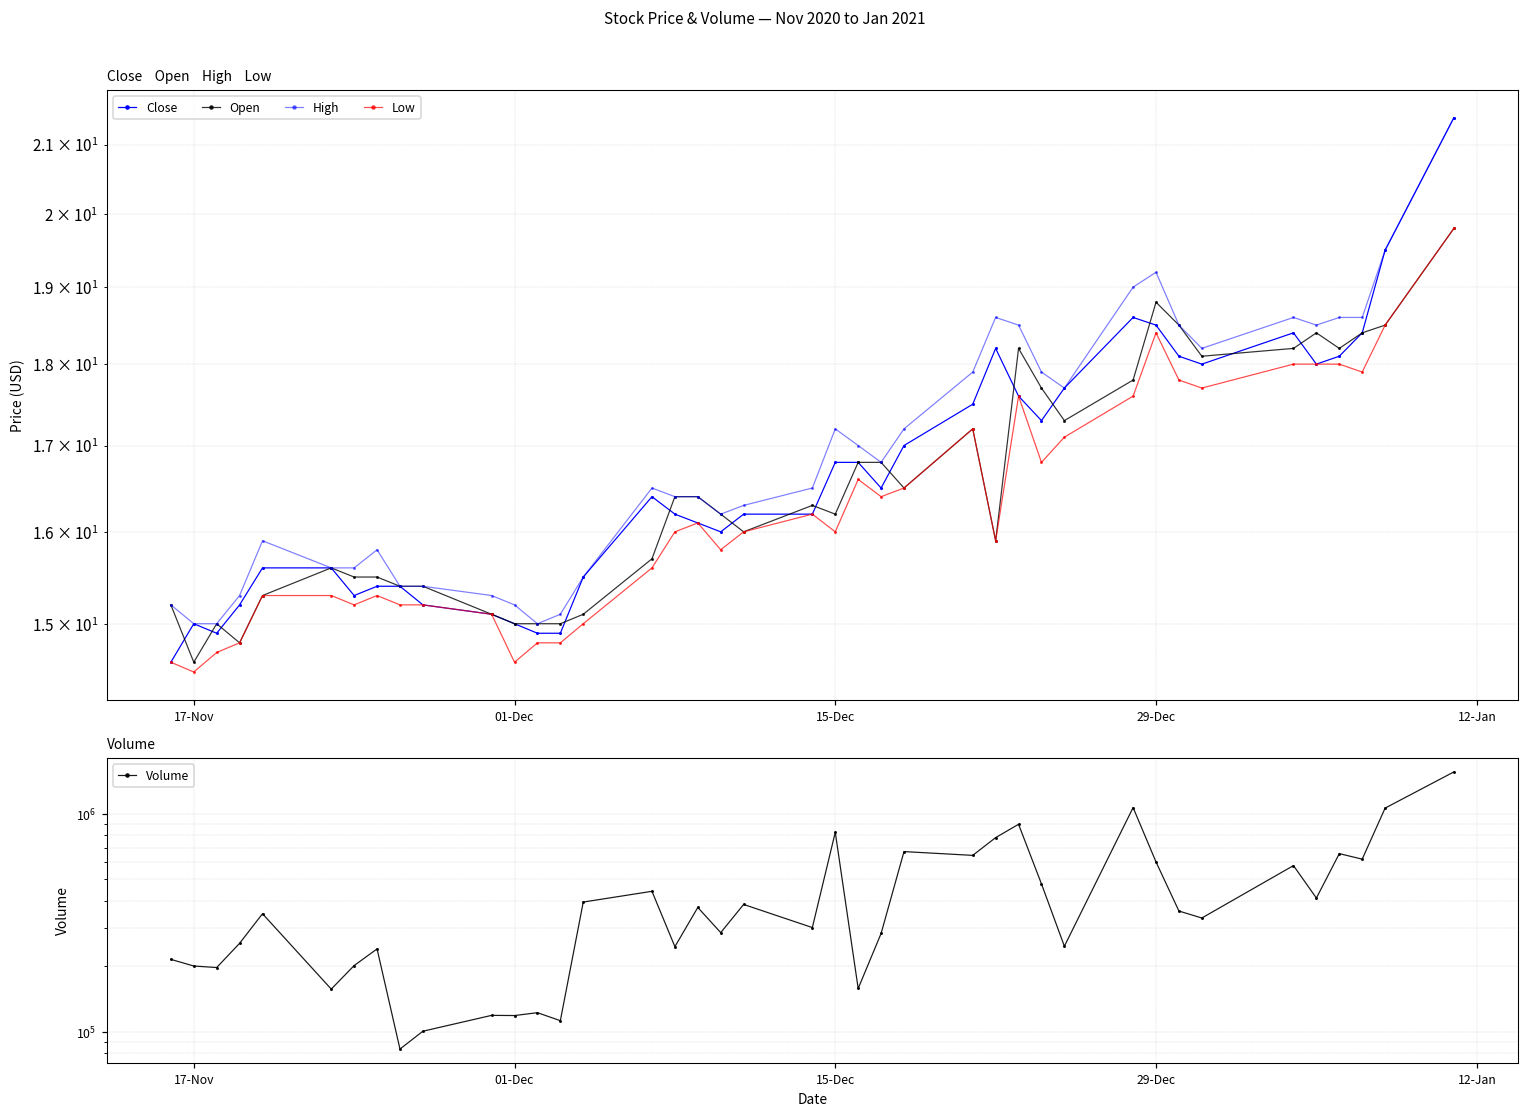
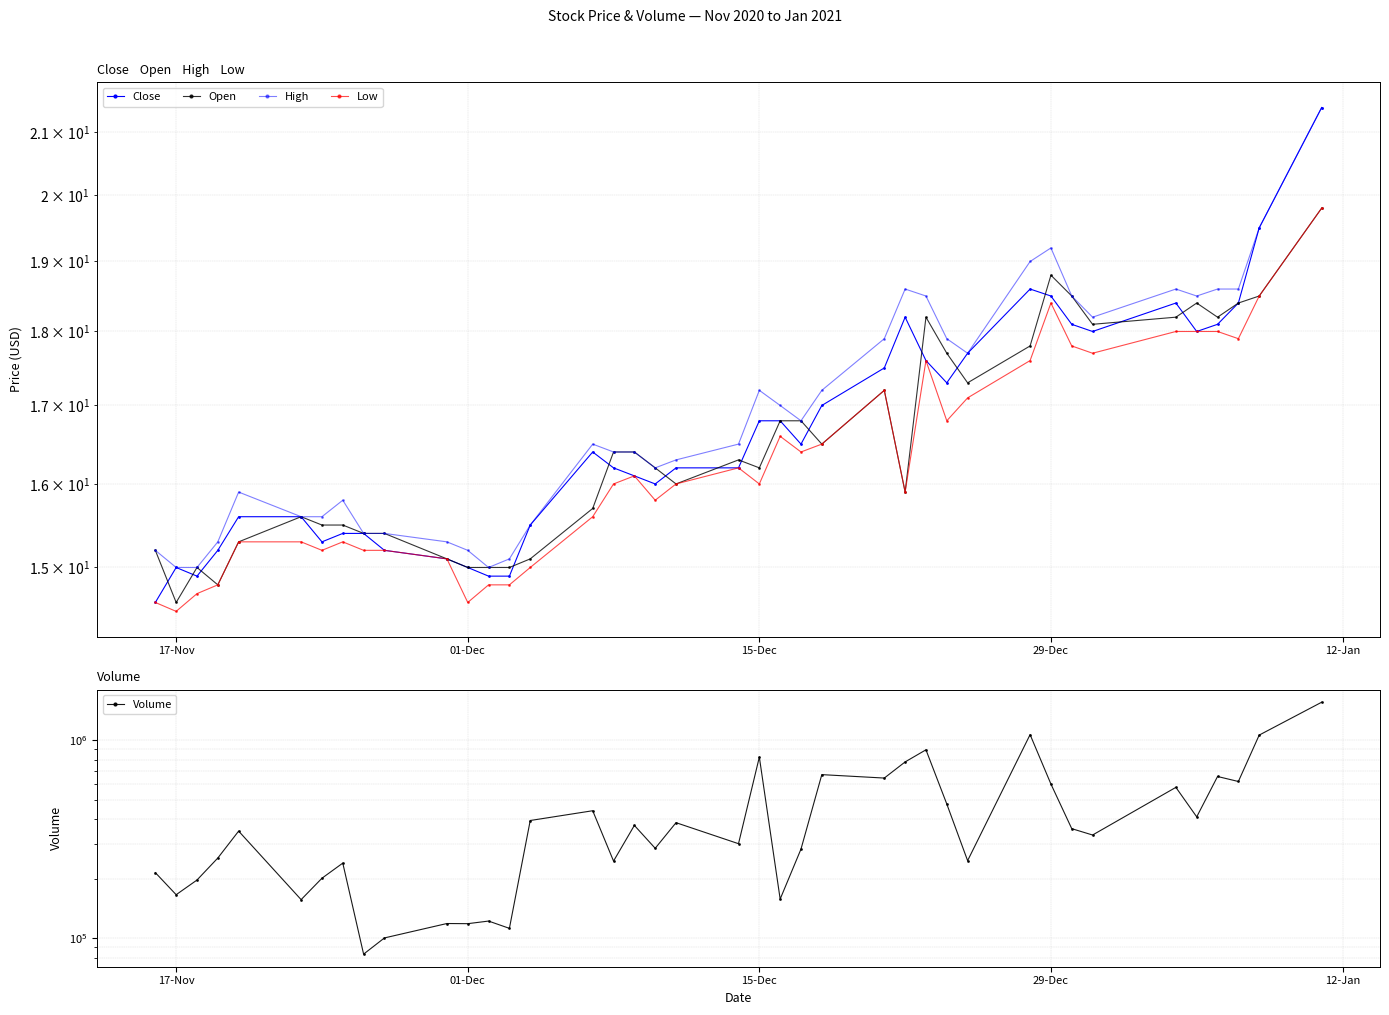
  {
    "Volume": {
-     "17-Nov": 200000,
+     "17-Nov": 170000,
      "01-Dec": 120000,
      "15-Dec": 820000,
      "29-Dec": 600000
    }
  }
